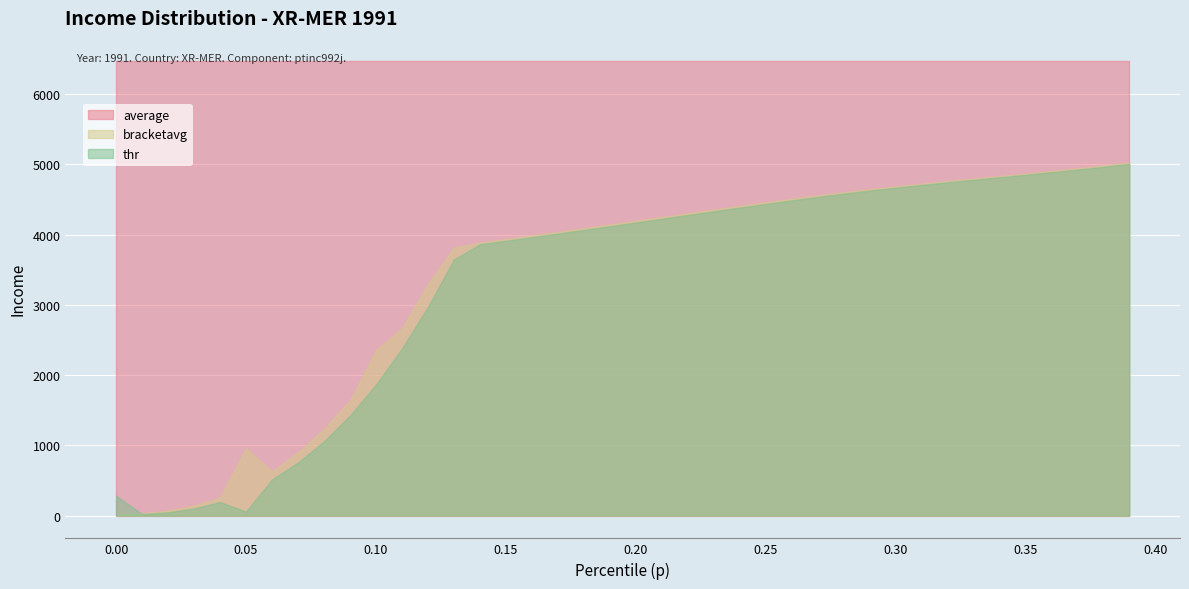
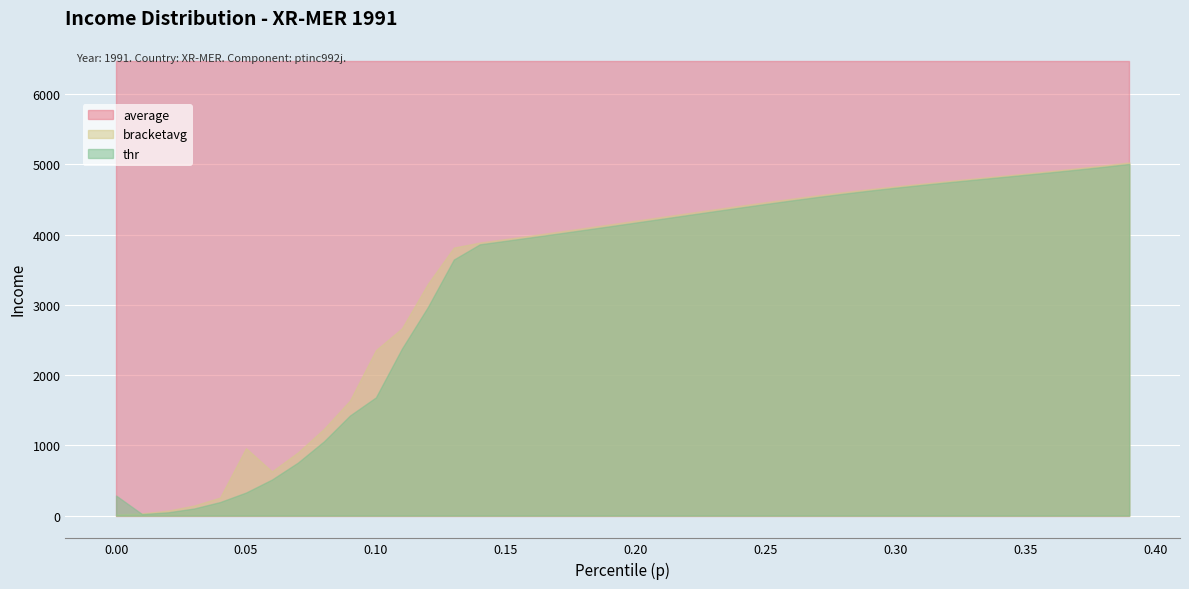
  {
    "average": {
      "0.10": 6500,
      "0.15": 6500,
      "0.20": 6500,
      "0.25": 6500,
      "0.30": 6500,
      "0.35": 6500
    },
    "bracketavg": {
      "0.05": 1000,
      "0.10": 2400
    },
    "thr": {
      "0.00": 300,
-     "0.05": 100,
-     "0.10": 1900
+     "0.05": 300,
+     "0.10": 1700
    }
  }
